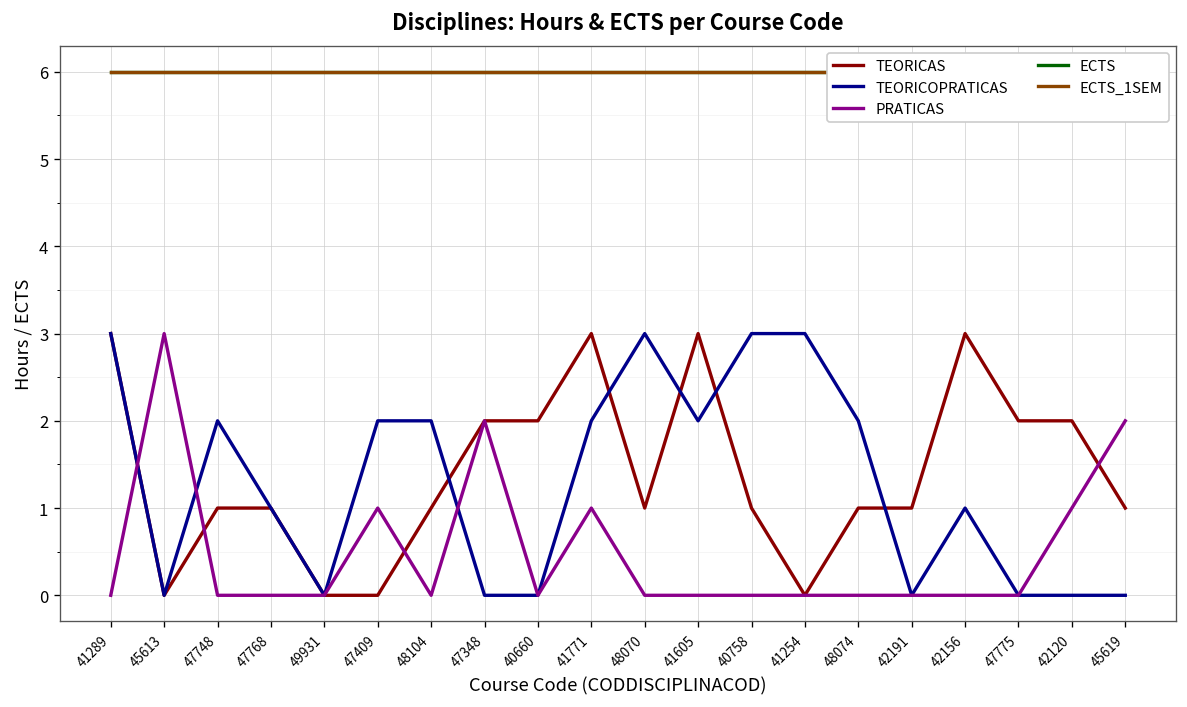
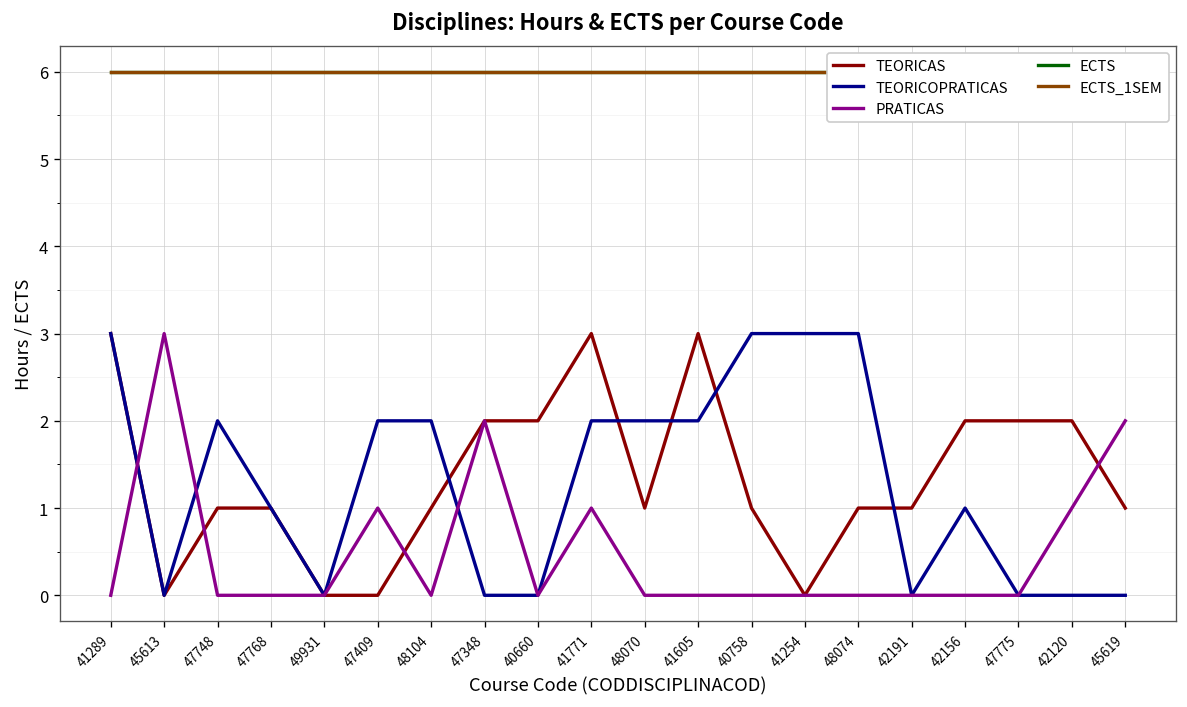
  {
    "TEORICAS": {
      "47748": 1,
      "47409": 0,
      "48104": 1,
      "40660": 2,
      "41771": 3,
      "48070": 1,
      "41605": 3,
      "40758": 1,
      "48074": 1,
      "42191": 1,
-     "42156": 3,
+     "42156": 2,
      "47775": 2,
      "42120": 2,
      "45619": 1
    },
    "TEORICOPRATICAS": {
      "47748": 2,
      "47409": 2,
      "48104": 2,
      "47348": 0,
      "41771": 2,
-     "48070": 3,
+     "48070": 2,
      "41605": 2,
      "40758": 3,
      "41254": 3,
-     "48074": 2,
+     "48074": 3,
      "42156": 1,
      "42120": 0,
      "45619": 0
    },
    "PRATICAS": {
      "41289": 0,
      "45613": 3,
      "47748": 0,
      "47768": 0,
      "47409": 1,
      "48104": 0,
      "41771": 1,
      "48070": 0,
      "41605": 0,
      "40758": 0,
      "48074": 0,
      "42156": 0,
      "42120": 1,
      "45619": 2
    },
    "ECTS_1SEM": {
      "41289": 6,
      "45613": 6,
      "47748": 6,
      "47768": 6,
      "49931": 6,
      "47409": 6,
      "48104": 6,
      "47348": 6,
      "40660": 6,
      "41771": 6,
      "48070": 6,
      "41605": 6,
      "40758": 6,
      "41254": 6
    }
  }
